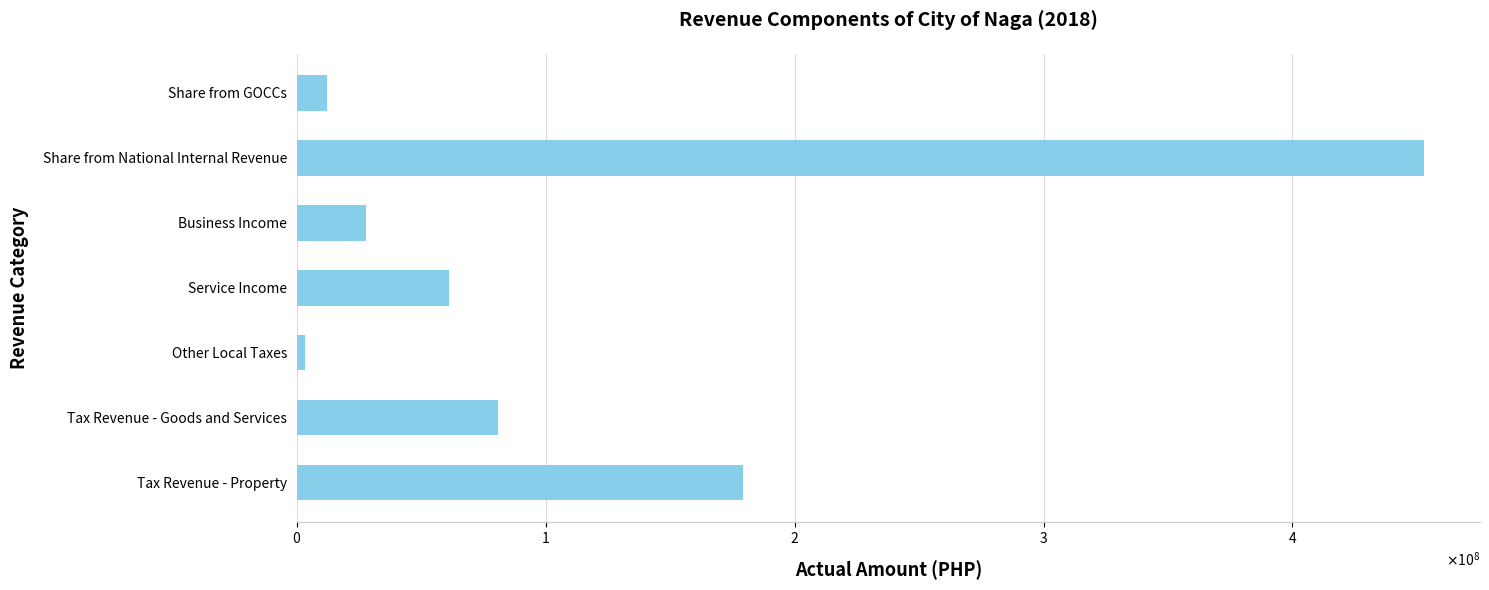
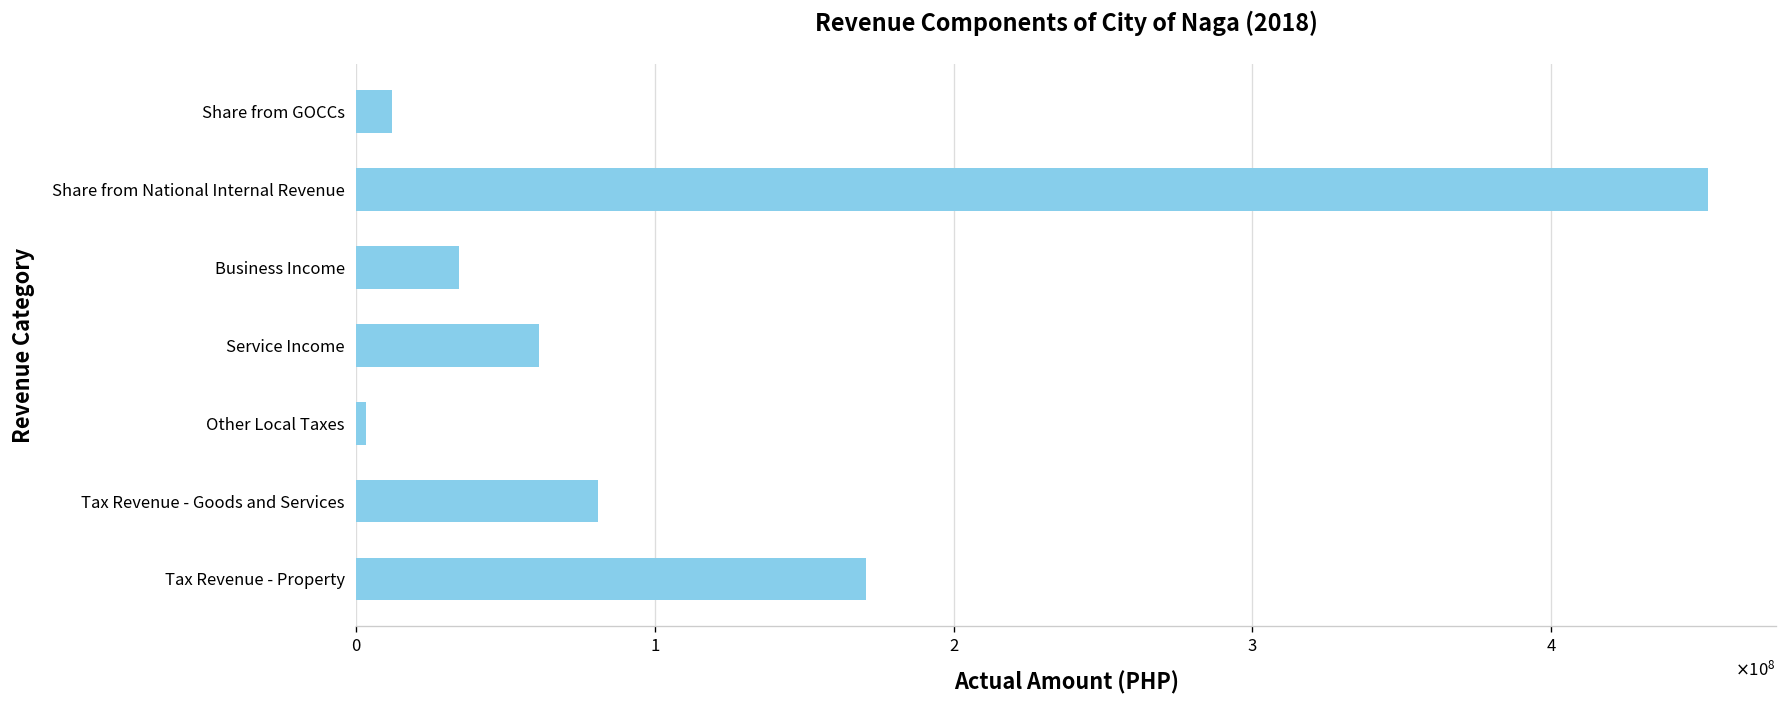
  {
    "Share from GOCCs": 12000000,
    "Share from National Internal Revenue": 453000000,
-   "Business Income": 28000000,
+   "Business Income": 34000000,
    "Service Income": 61000000,
    "Other Local Taxes": 3000000,
    "Tax Revenue - Goods and Services": 81000000,
-   "Tax Revenue - Property": 179000000
+   "Tax Revenue - Property": 171000000
  }
